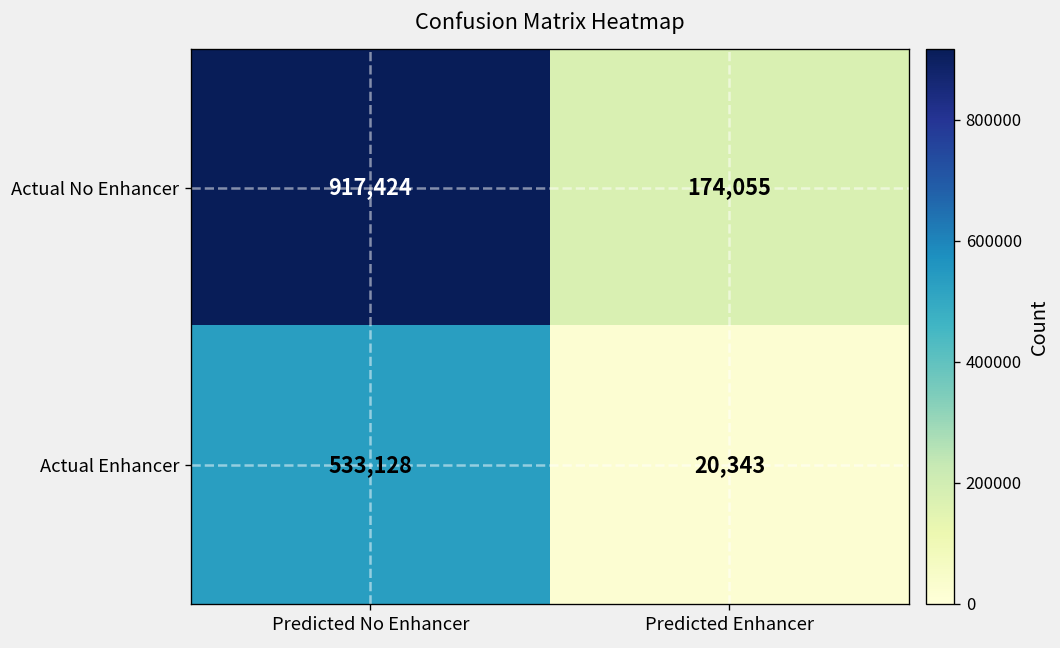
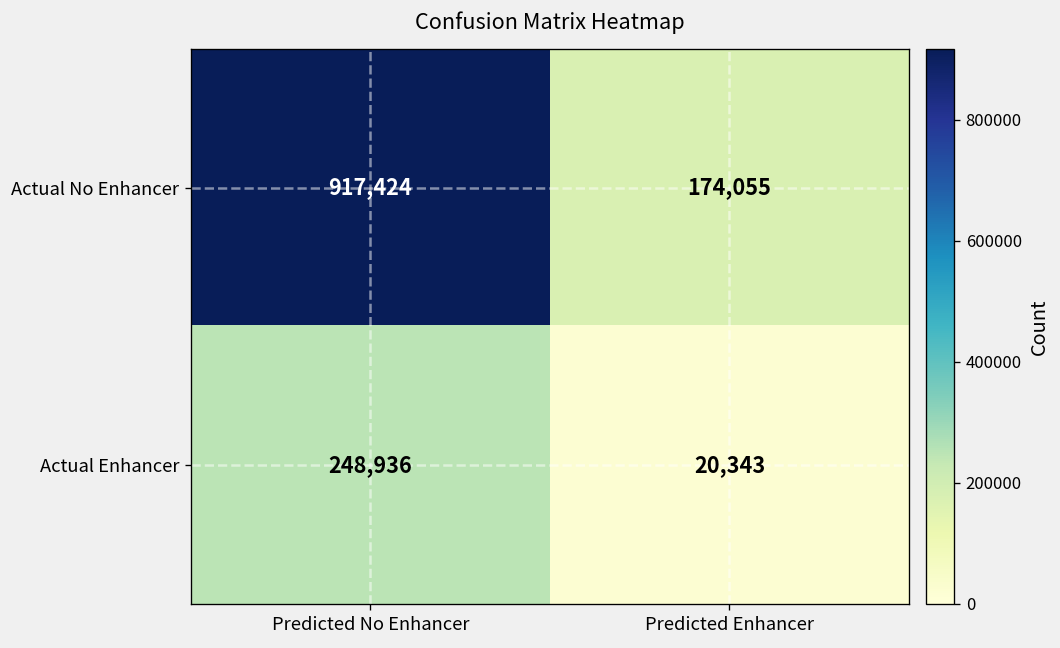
  {
    "Actual No Enhancer": {
      "Predicted No Enhancer": "917,424",
      "Predicted Enhancer": "174,055"
    },
    "Actual Enhancer": {
-     "Predicted No Enhancer": "533,128",
+     "Predicted No Enhancer": "248,936",
      "Predicted Enhancer": "20,343"
    }
  }
